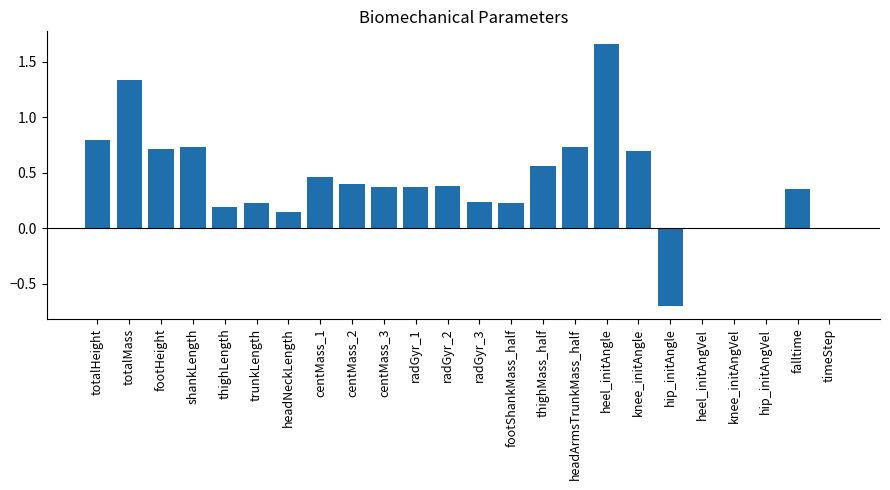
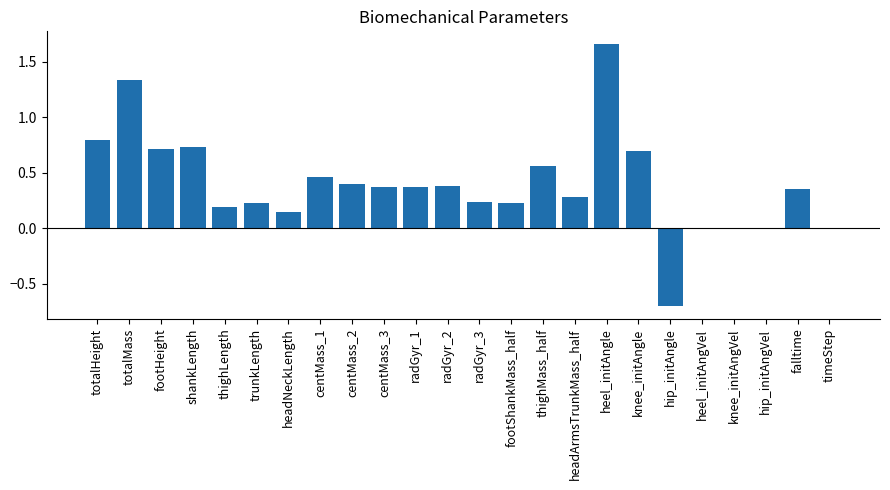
  {
    "totalHeight": 0.80,
    "totalMass": 1.34,
    "footHeight": 0.72,
    "shankLength": 0.73,
    "thighLength": 0.20,
    "trunkLength": 0.23,
    "headNeckLength": 0.15,
    "centMass_1": 0.46,
    "centMass_2": 0.40,
    "centMass_3": 0.38,
    "radGyr_1": 0.38,
    "radGyr_2": 0.38,
    "radGyr_3": 0.23,
    "footShankMass_half": 0.23,
    "thighMass_half": 0.56,
-   "headArmsTrunkMass_half": 0.74,
+   "headArmsTrunkMass_half": 0.29,
    "heel_initAngle": 1.66,
    "knee_initAngle": 0.70,
    "hip_initAngle": -0.70,
    "heel_initAngVel": 0.00,
    "knee_initAngVel": 0.00,
    "hip_initAngVel": 0.00,
    "falltime": 0.35
  }
